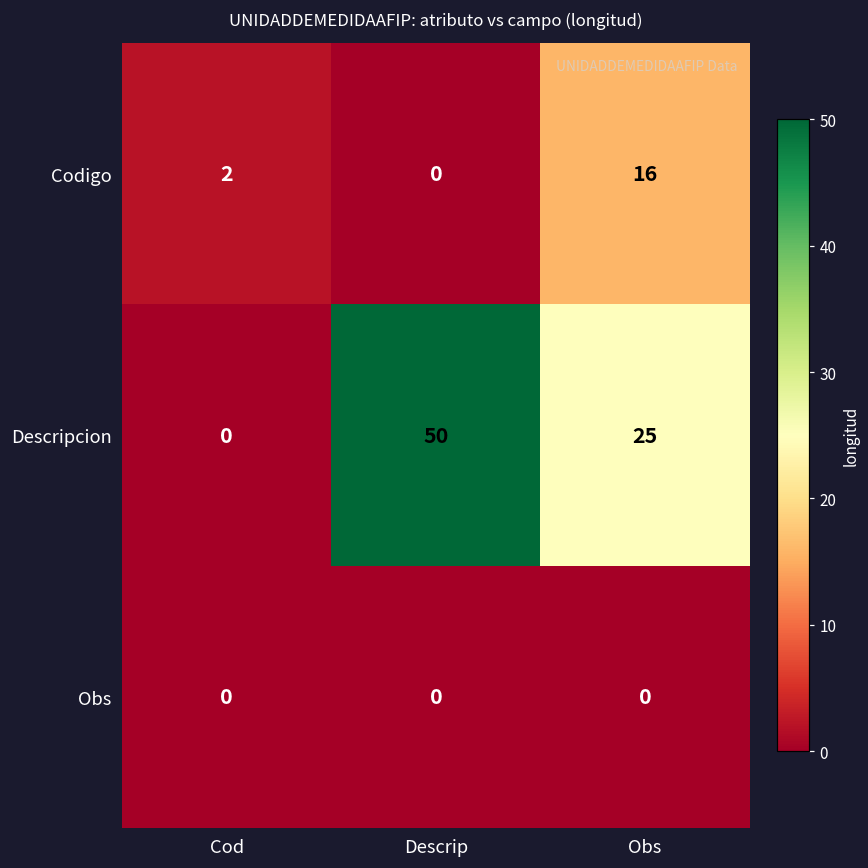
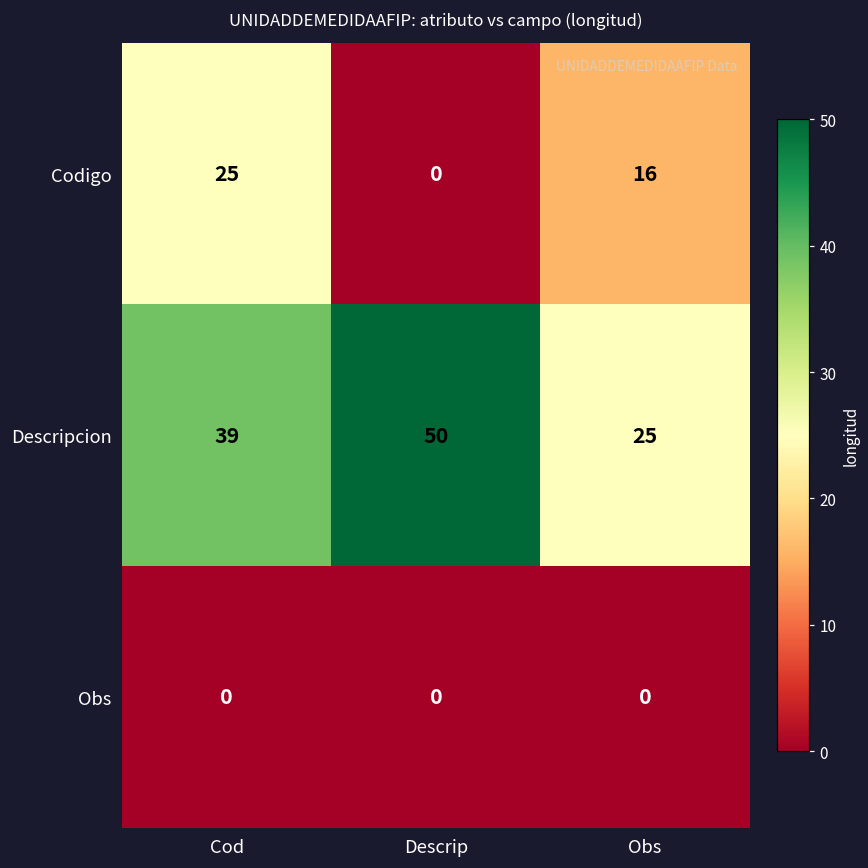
  {
    "Codigo": {
-     "Cod": 2,
+     "Cod": 25,
      "Descrip": 0
    },
    "Descripcion": {
-     "Cod": 0,
+     "Cod": 39,
      "Descrip": 50,
      "Obs": 25
    },
    "Obs": {
      "Cod": 0,
      "Descrip": 0,
      "Obs": 0
    }
  }
